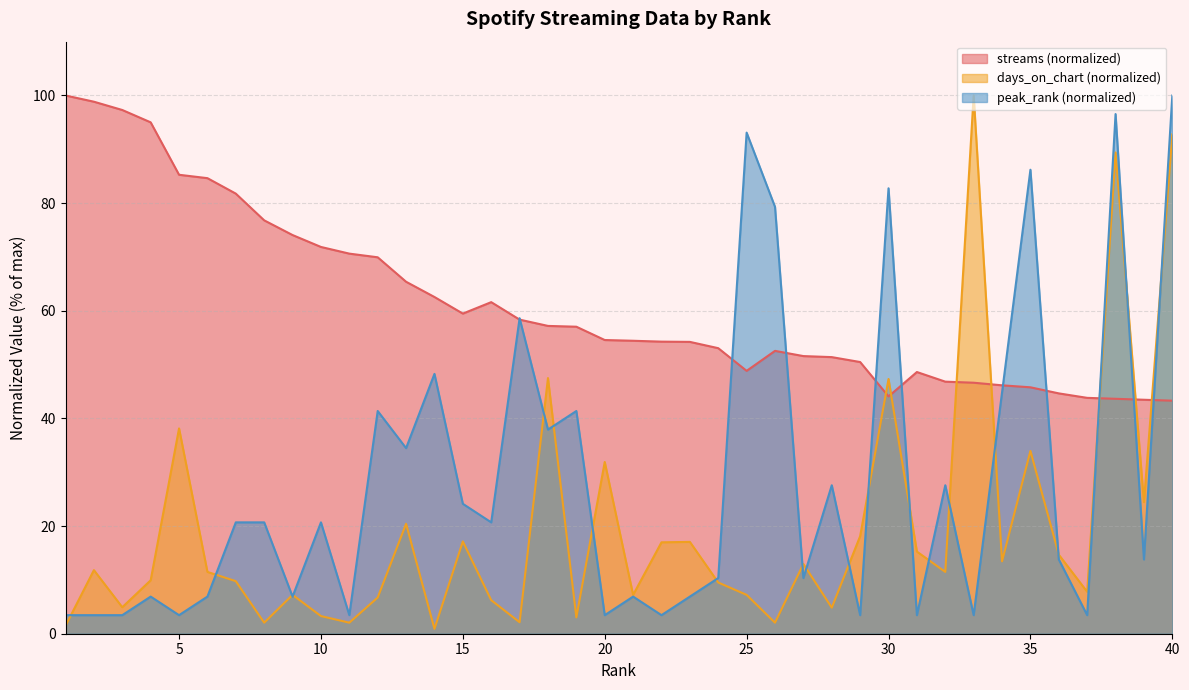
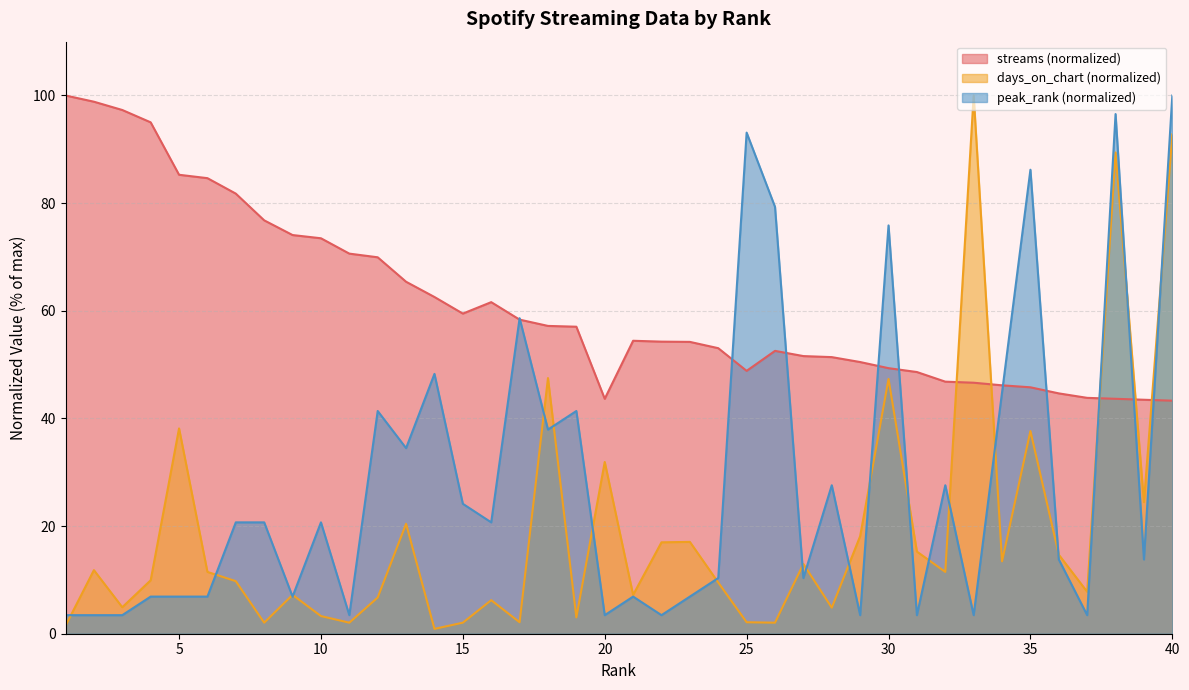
  {
    "streams (normalized)": {
      "5": 85,
-     "10": 72,
+     "10": 73,
      "15": 59,
-     "20": 55,
+     "20": 44,
      "25": 49,
-     "30": 44,
+     "30": 49,
      "35": 46,
      "40": 43
    },
    "days_on_chart (normalized)": {
      "5": 38,
      "10": 3,
-     "15": 17,
+     "15": 2,
      "20": 32,
-     "25": 7,
+     "25": 2,
      "30": 47,
-     "35": 34,
+     "35": 38,
      "40": 93
    },
    "peak_rank (normalized)": {
-     "5": 3,
+     "5": 7,
      "10": 21,
      "15": 24,
      "20": 3,
      "25": 93,
-     "30": 83,
+     "30": 76,
      "35": 86,
      "40": 100
    }
  }
